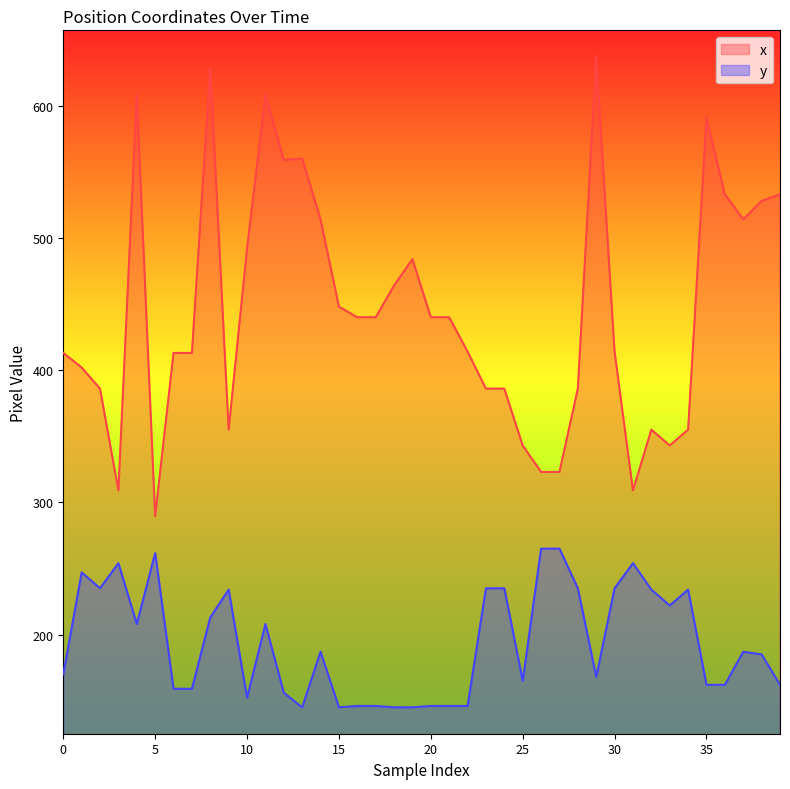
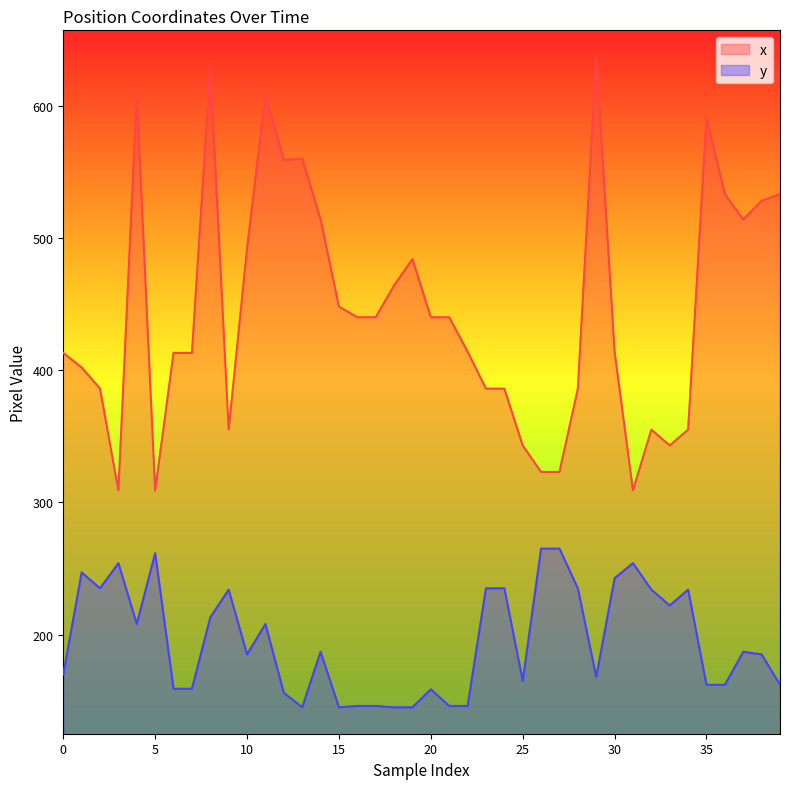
  {
    "x": {
      "0": 413,
-     "5": 290,
+     "5": 309,
      "10": 492,
      "15": 448,
      "20": 440,
      "25": 343,
      "30": 414,
      "35": 591
    },
    "y": {
      "0": 170,
      "5": 262,
-     "10": 152,
+     "10": 185,
      "15": 145,
-     "20": 146,
+     "20": 159,
      "25": 165,
-     "30": 235,
+     "30": 243,
      "35": 162
    }
  }
